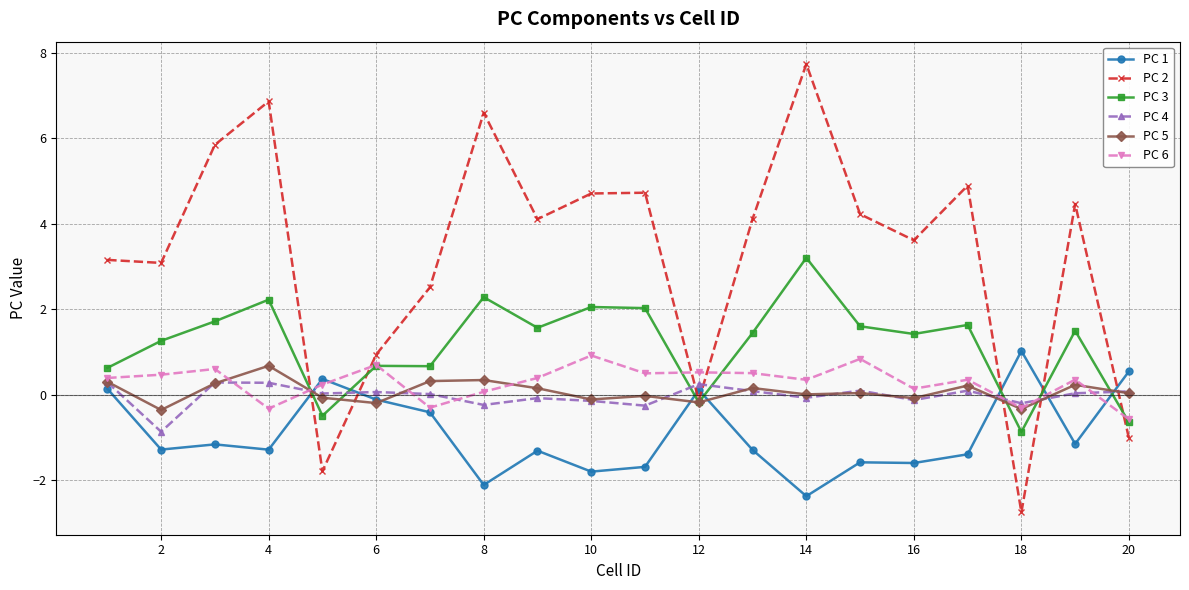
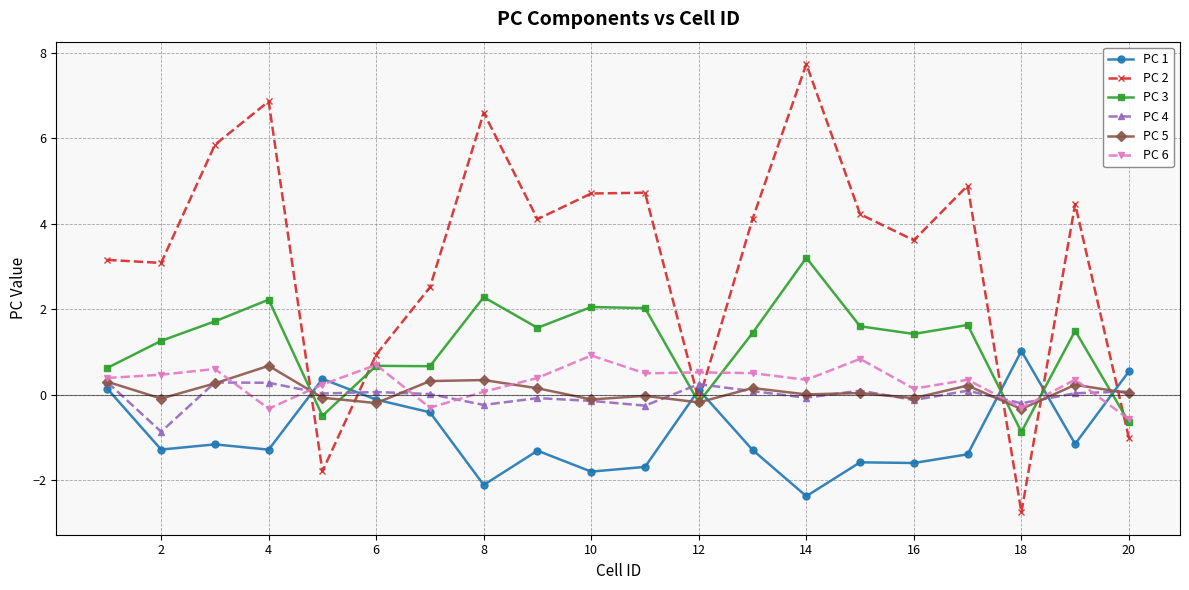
  {
    "PC 1": {
      "2": -1.3,
      "4": -1.3,
      "6": -0.1,
      "8": -2.1,
      "10": -1.8,
      "12": 0.1,
      "14": -2.4,
      "16": -1.6,
      "18": 1.0,
      "20": 0.5
    },
    "PC 2": {
      "2": 3.1,
      "4": 6.9,
      "6": 0.9,
      "8": 6.6,
      "10": 4.7,
      "14": 7.7,
      "16": 3.6,
      "18": -2.8,
      "20": -1.0
    },
    "PC 3": {
      "2": 1.3,
      "4": 2.2,
      "8": 2.3,
      "10": 2.1,
      "14": 3.2,
      "16": 1.4,
      "18": -0.9,
      "20": -0.6
    },
    "PC 4": {
      "2": -0.9,
      "4": 0.3,
      "6": 0.1,
      "8": -0.2,
      "12": 0.2,
      "14": -0.1,
      "18": -0.2
    },
    "PC 5": {
-     "2": -0.4,
+     "2": -0.1,
      "4": 0.7,
      "6": -0.2,
      "8": 0.3,
      "14": 0.0
    },
    "PC 6": {
      "2": 0.5,
      "4": -0.3,
      "8": 0.1,
      "10": 0.9,
      "12": 0.5,
      "14": 0.4,
      "16": 0.1,
      "20": -0.6
    }
  }
